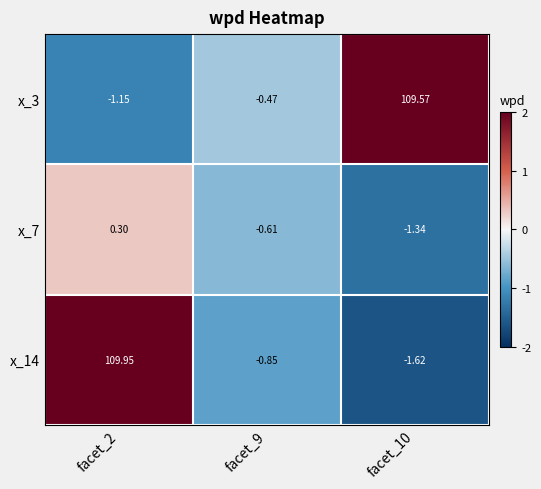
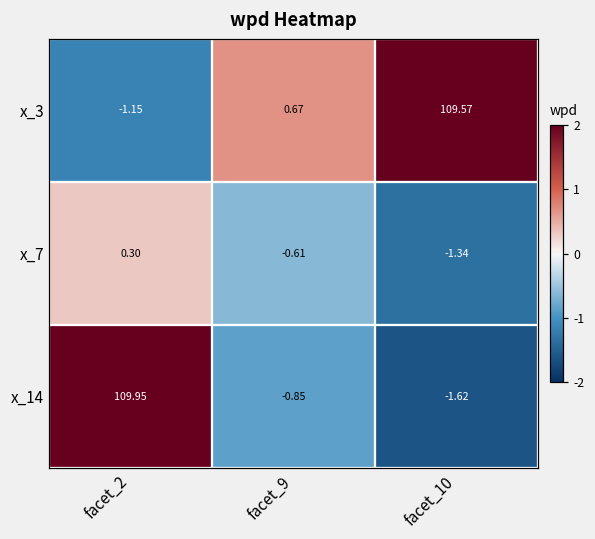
  {
    "x_3": {
      "facet_2": -1.15,
-     "facet_9": -0.47,
+     "facet_9": 0.67,
      "facet_10": 109.57
    },
    "x_7": {
      "facet_2": 0.30,
      "facet_9": -0.61,
      "facet_10": -1.34
    },
    "x_14": {
      "facet_2": 109.95,
      "facet_9": -0.85,
      "facet_10": -1.62
    }
  }
